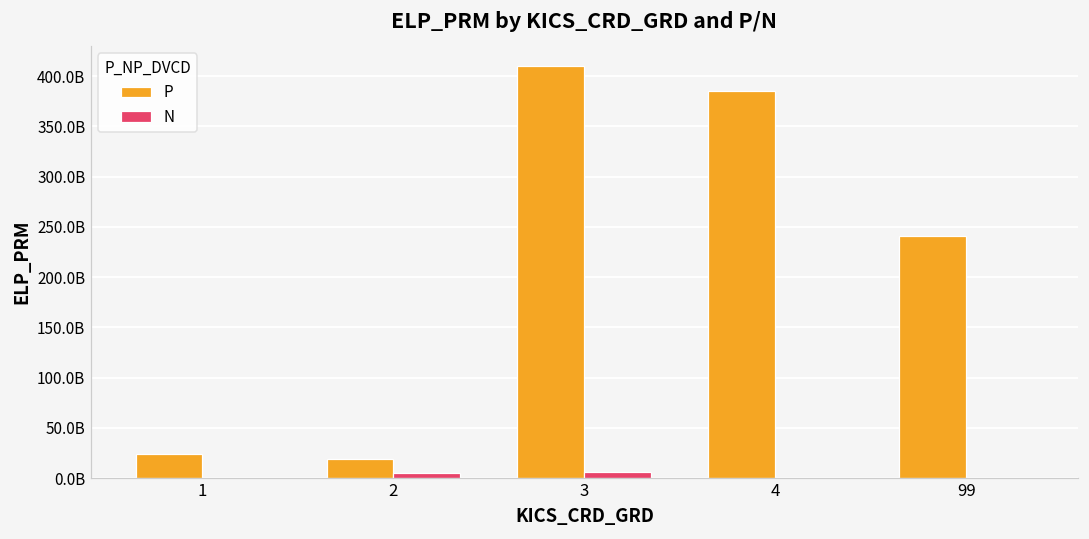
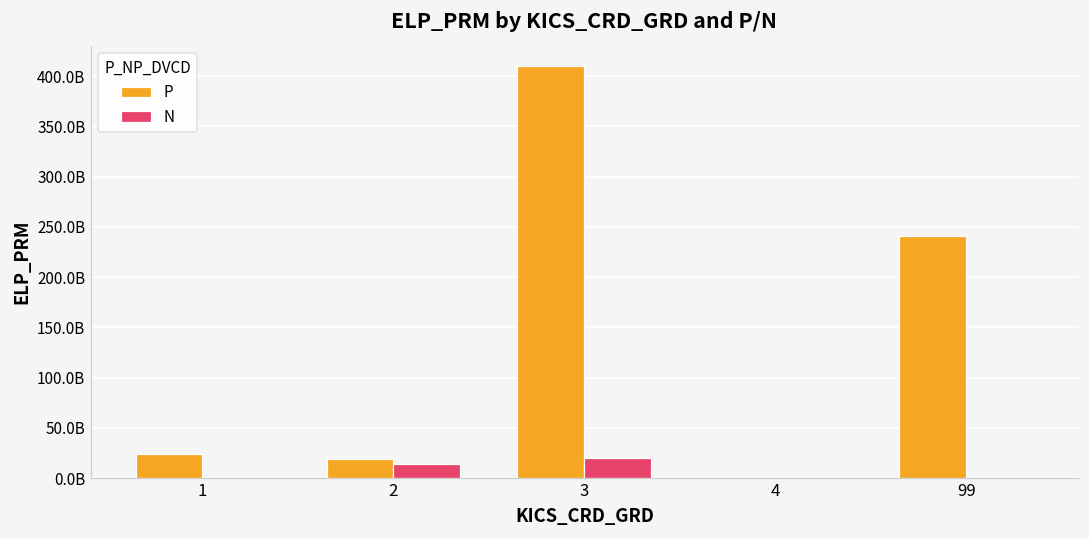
  {
    "P": {
      "1": 20000000000,
      "2": 20000000000,
      "3": 410000000000,
-     "4": 390000000000,
+     "4": 0,
      "99": 240000000000
    },
    "N": {
      "1": 0,
-     "2": 0,
-     "3": 10000000000
+     "2": 10000000000,
+     "3": 20000000000
    }
  }
